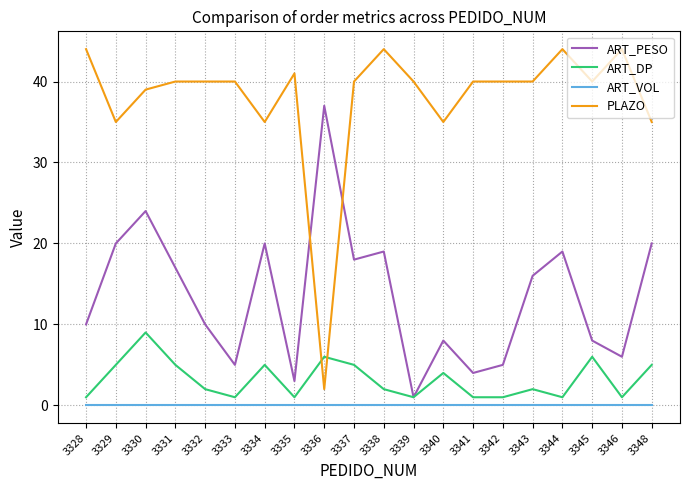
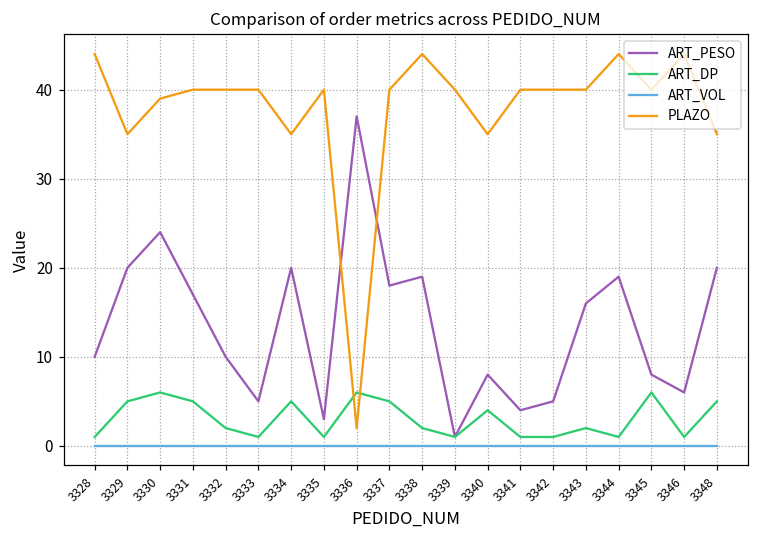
  {
    "ART_PESO": {
      "3328": 10,
      "3329": 20,
      "3330": 24,
      "3331": 17,
      "3332": 10,
      "3333": 5,
      "3334": 20,
      "3335": 3,
      "3336": 37,
      "3337": 18,
      "3338": 19,
      "3340": 8,
      "3341": 4,
      "3342": 5,
      "3343": 16,
      "3344": 19,
      "3345": 8,
      "3346": 6,
      "3348": 20
    },
    "ART_DP": {
      "3328": 1,
      "3329": 5,
-     "3330": 9,
+     "3330": 6,
      "3331": 5,
      "3332": 2,
      "3333": 1,
      "3334": 5,
      "3335": 1,
      "3336": 6,
      "3337": 5,
      "3338": 2,
      "3340": 4,
      "3341": 1,
      "3342": 1,
      "3343": 2,
      "3344": 1,
      "3345": 6,
      "3346": 1,
      "3348": 5
    },
    "ART_VOL": {
      "3328": 0,
      "3329": 0,
      "3330": 0,
      "3331": 0,
      "3332": 0,
      "3333": 0,
      "3334": 0,
      "3335": 0,
      "3336": 0,
      "3337": 0,
      "3338": 0,
      "3339": 0,
      "3340": 0,
      "3341": 0,
      "3342": 0,
      "3343": 0,
      "3344": 0,
      "3345": 0,
      "3346": 0,
      "3348": 0
    },
    "PLAZO": {
      "3328": 44,
      "3329": 35,
      "3330": 39,
      "3331": 40,
      "3332": 40,
      "3333": 40,
      "3334": 35,
-     "3335": 41,
+     "3335": 40,
      "3336": 2,
      "3337": 40,
      "3338": 44,
      "3339": 40,
      "3340": 35,
      "3341": 40,
      "3342": 40,
      "3343": 40,
      "3344": 44,
      "3348": 35
    }
  }
